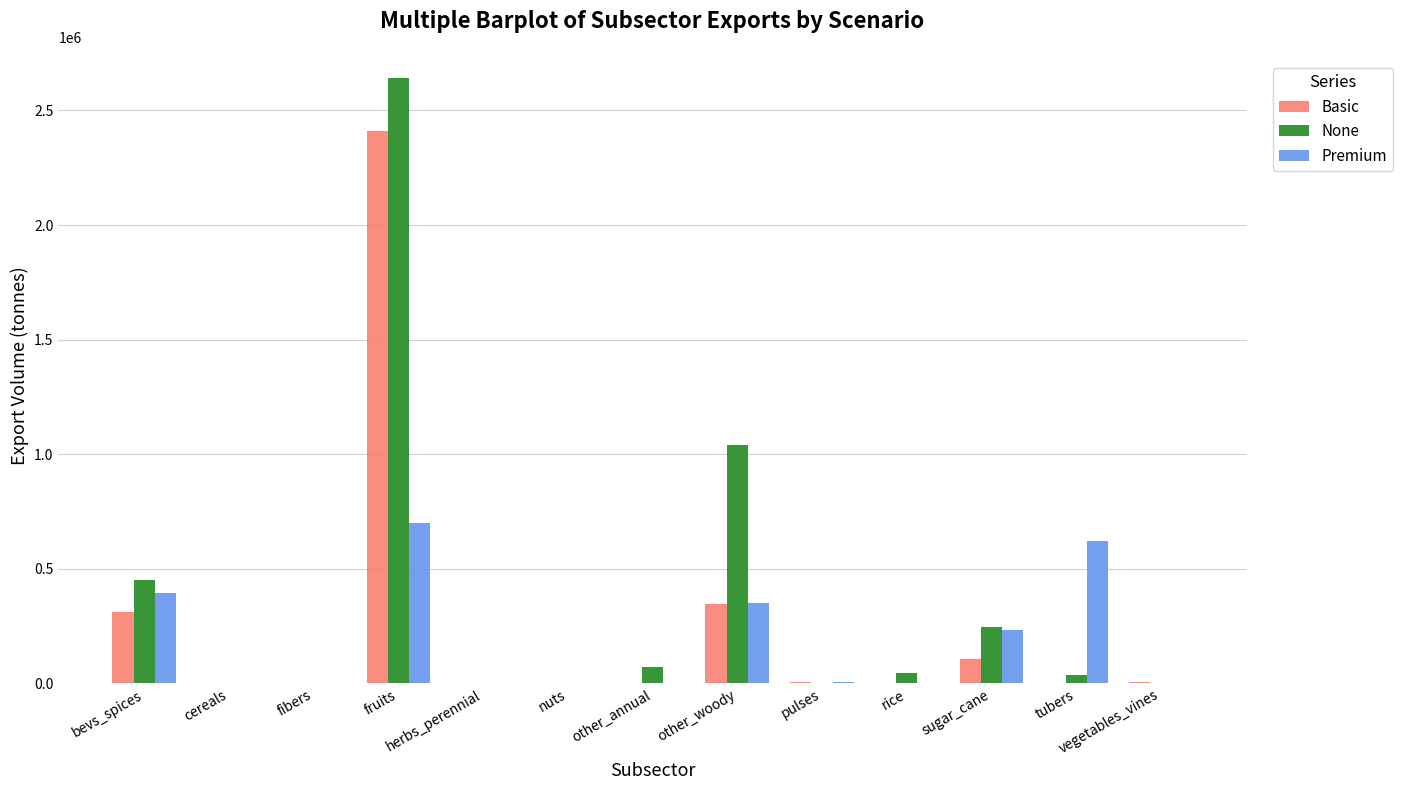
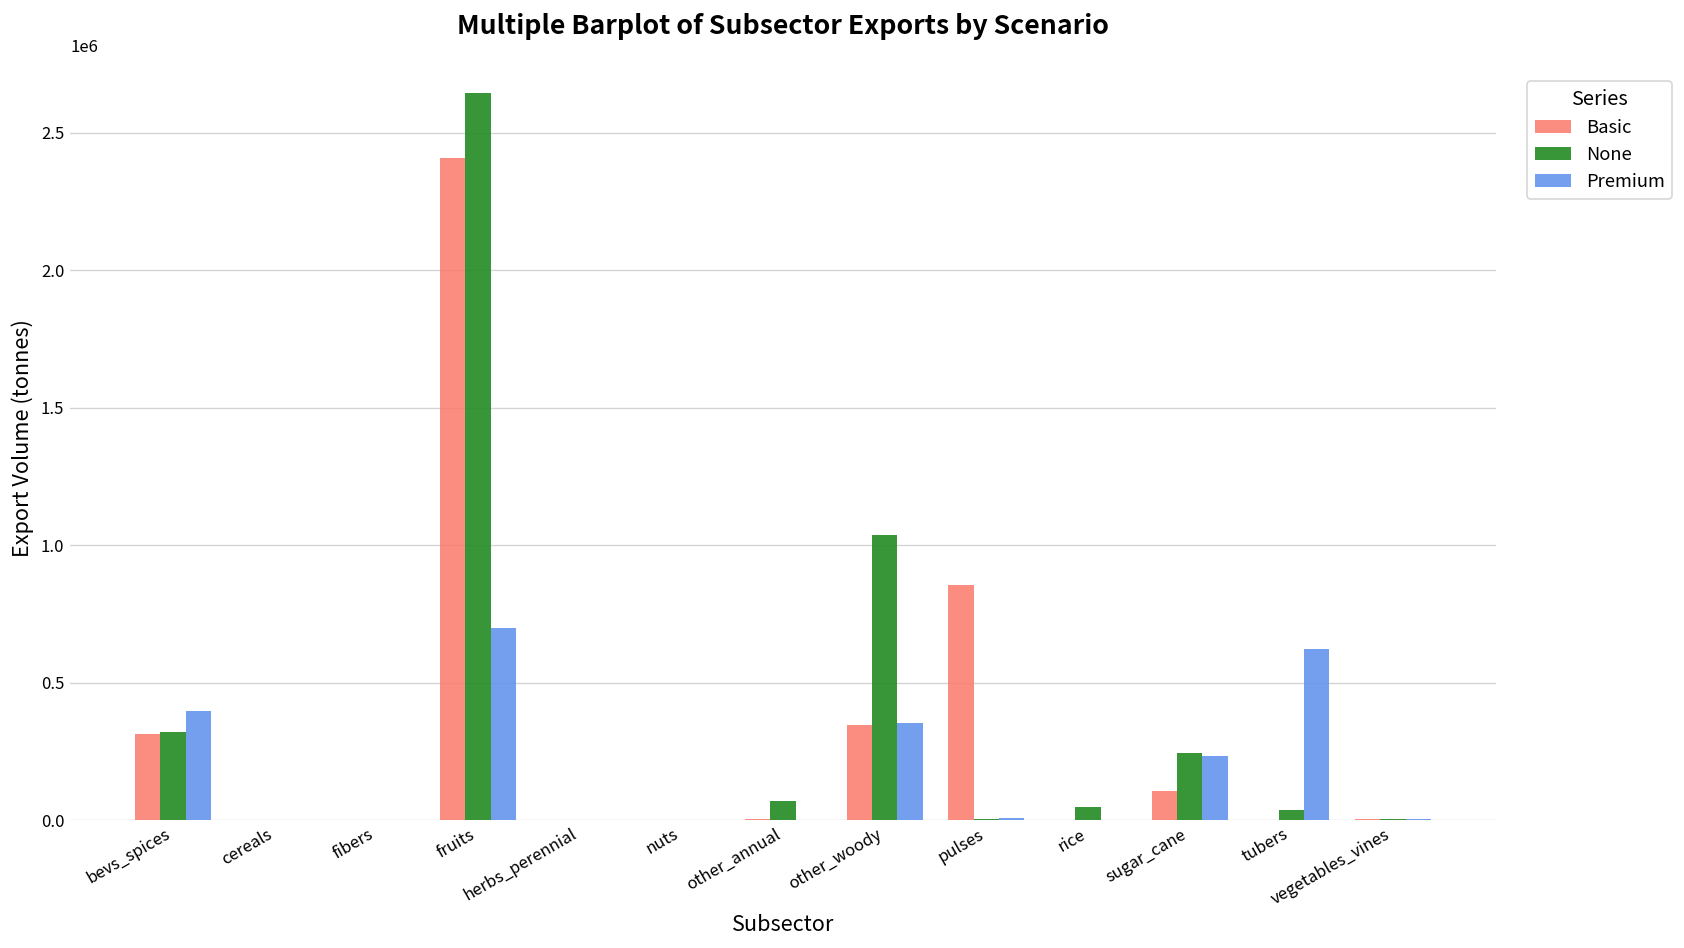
  {
    "Basic": {
      "bevs_spices": 310000,
      "fibers": 0,
      "fruits": 2410000,
      "herbs_perennial": 0,
      "nuts": 0,
      "other_woody": 350000,
-     "pulses": 0,
+     "pulses": 860000,
      "sugar_cane": 110000
    },
    "None": {
-     "bevs_spices": 450000,
+     "bevs_spices": 320000,
      "fruits": 2640000,
      "nuts": 0,
      "other_annual": 70000,
      "other_woody": 1040000,
      "rice": 50000,
      "sugar_cane": 240000,
      "tubers": 40000
    },
    "Premium": {
      "bevs_spices": 400000,
      "fibers": 0,
      "fruits": 700000,
      "nuts": 0,
      "other_woody": 350000,
      "sugar_cane": 230000,
      "tubers": 620000
    }
  }
